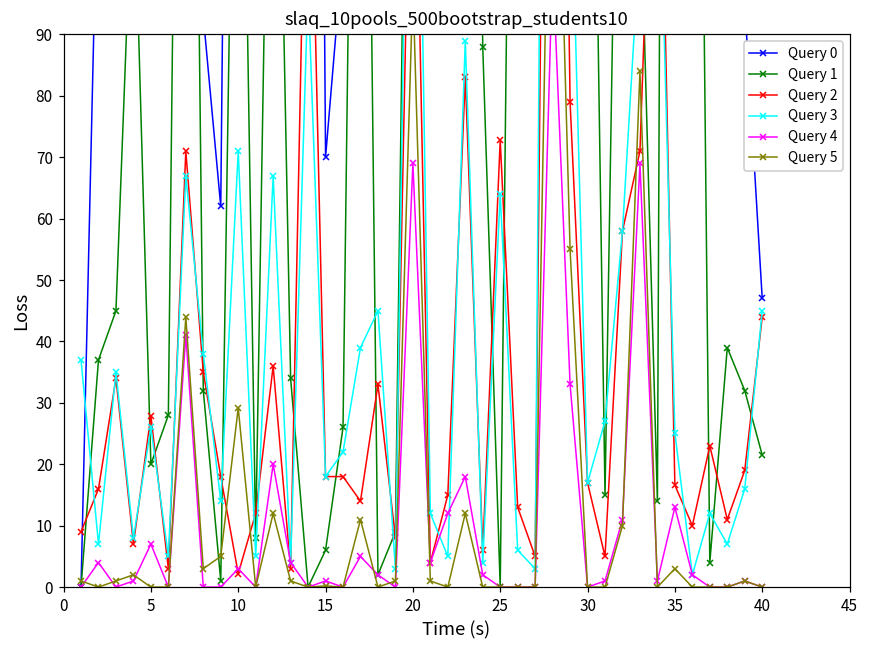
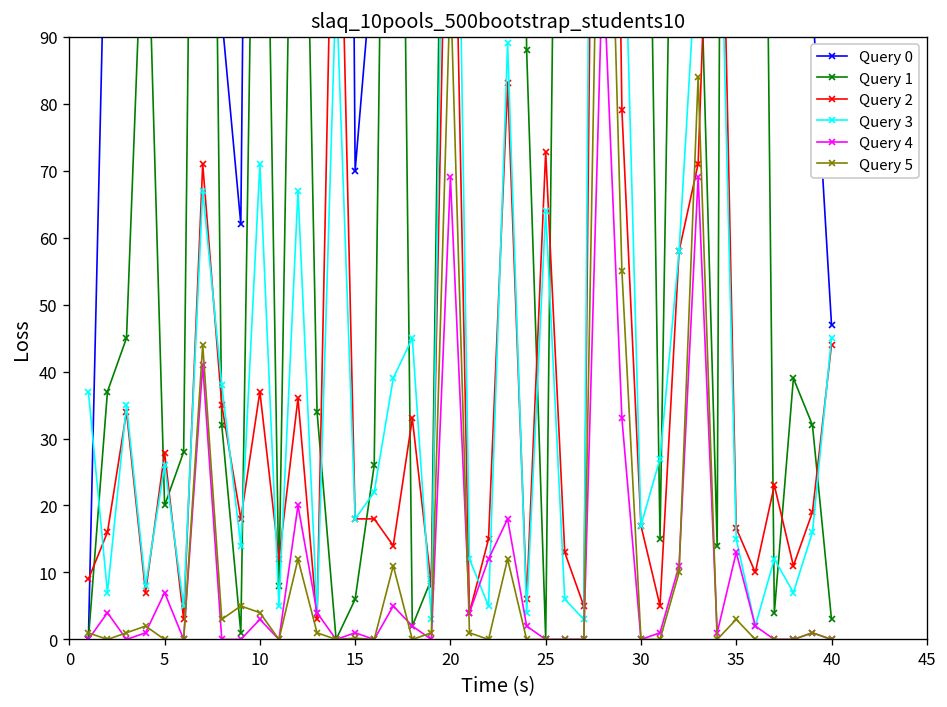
  {
    "Query 0": {
      "15": 70,
      "40": 47
    },
    "Query 1": {
      "5": 20,
      "15": 6,
-     "40": 22
+     "40": 3
    },
    "Query 2": {
      "5": 28,
-     "10": 2,
+     "10": 37,
      "25": 73,
      "35": 17,
      "40": 44
    },
    "Query 3": {
      "5": 26,
      "10": 71,
      "25": 64,
-     "35": 25,
+     "35": 15,
      "40": 45
    },
    "Query 4": {
      "5": 7,
      "10": 3,
      "15": 1,
      "20": 69,
      "35": 13
    },
    "Query 5": {
      "5": 0,
-     "10": 29,
+     "10": 4,
      "15": 0,
      "35": 3
    }
  }
